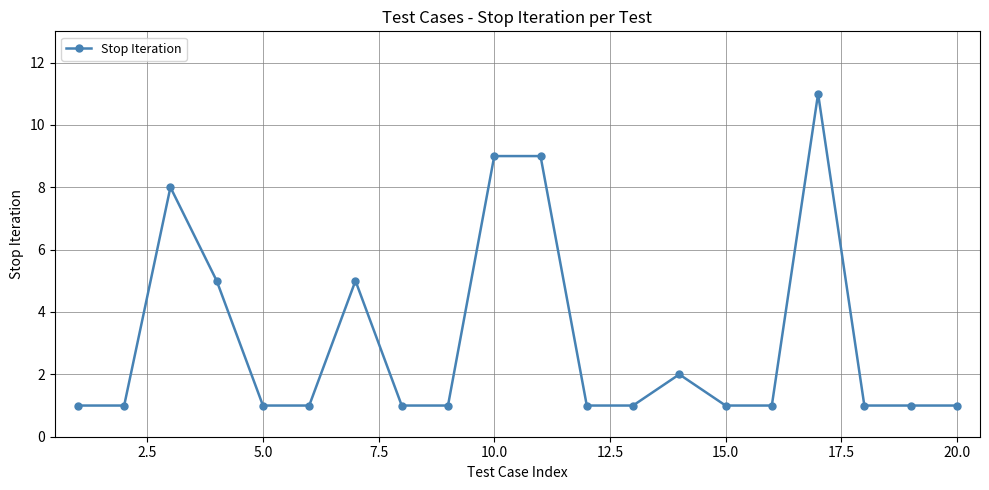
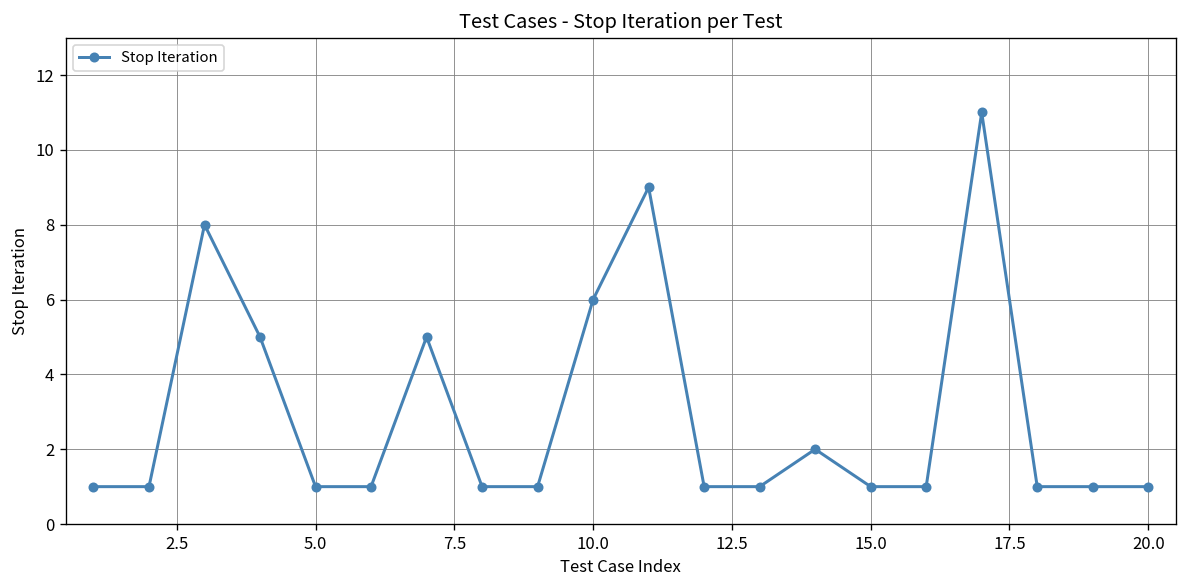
  {
    "5.0": 1,
-   "10.0": 9,
+   "10.0": 6,
    "15.0": 1,
    "20.0": 1
  }
